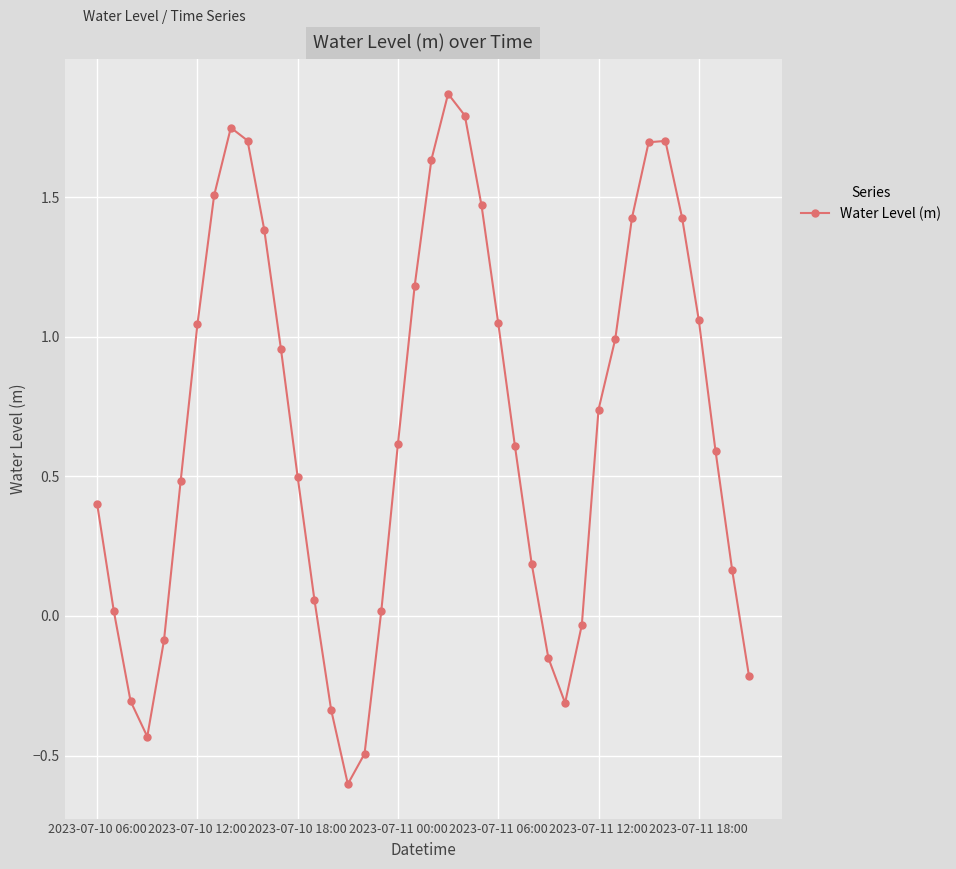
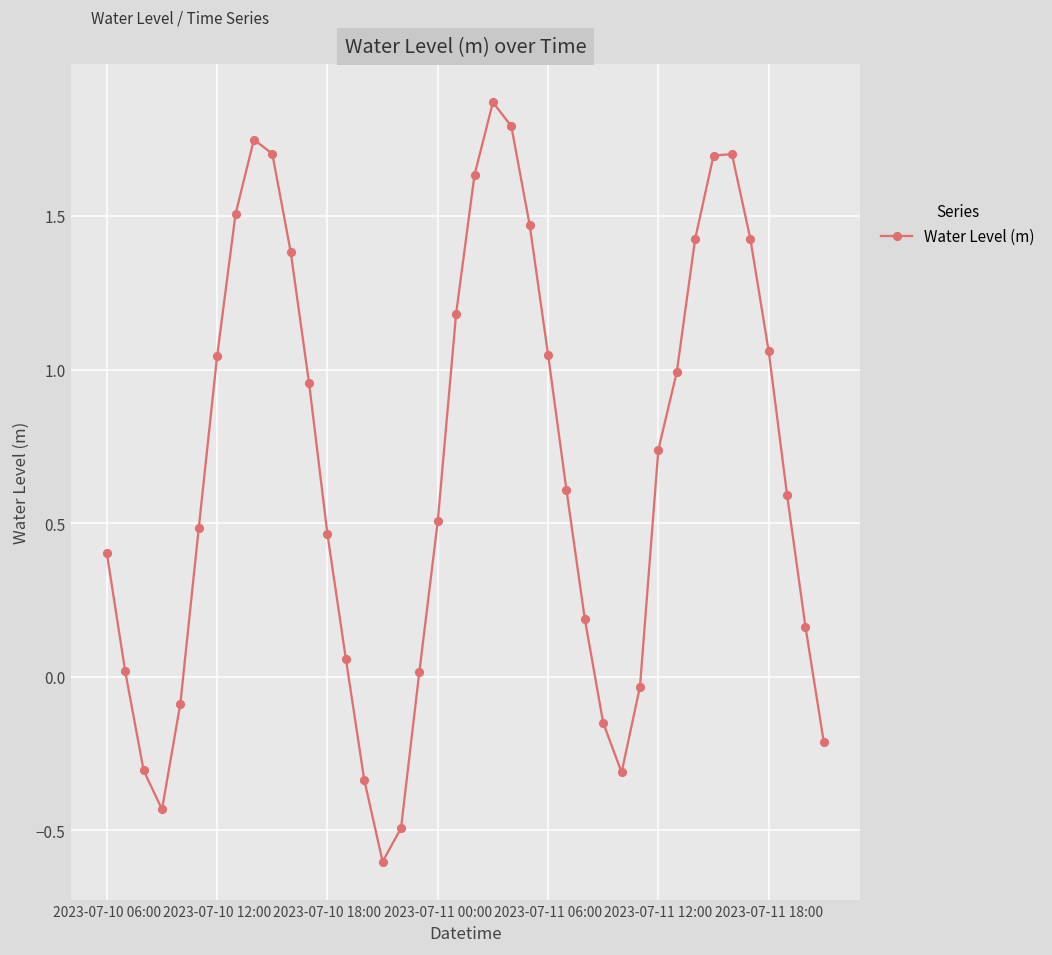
  {
    "2023-07-10 06:00": 0.40,
    "2023-07-10 12:00": 1.04,
-   "2023-07-10 18:00": 0.50,
-   "2023-07-11 00:00": 0.62,
+   "2023-07-10 18:00": 0.46,
+   "2023-07-11 00:00": 0.51,
    "2023-07-11 06:00": 1.05,
    "2023-07-11 12:00": 0.74,
    "2023-07-11 18:00": 1.06
  }
